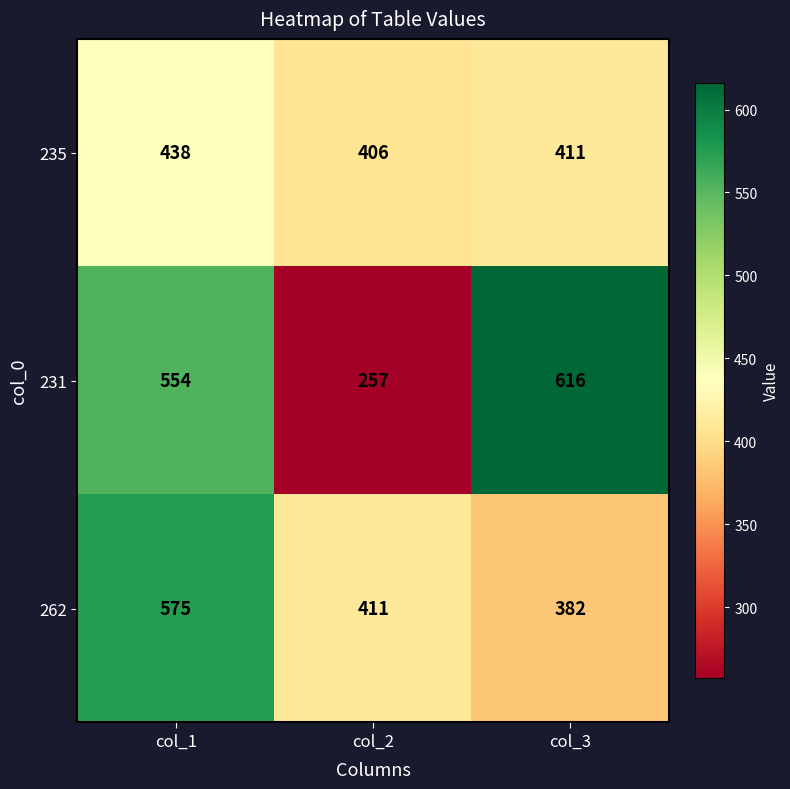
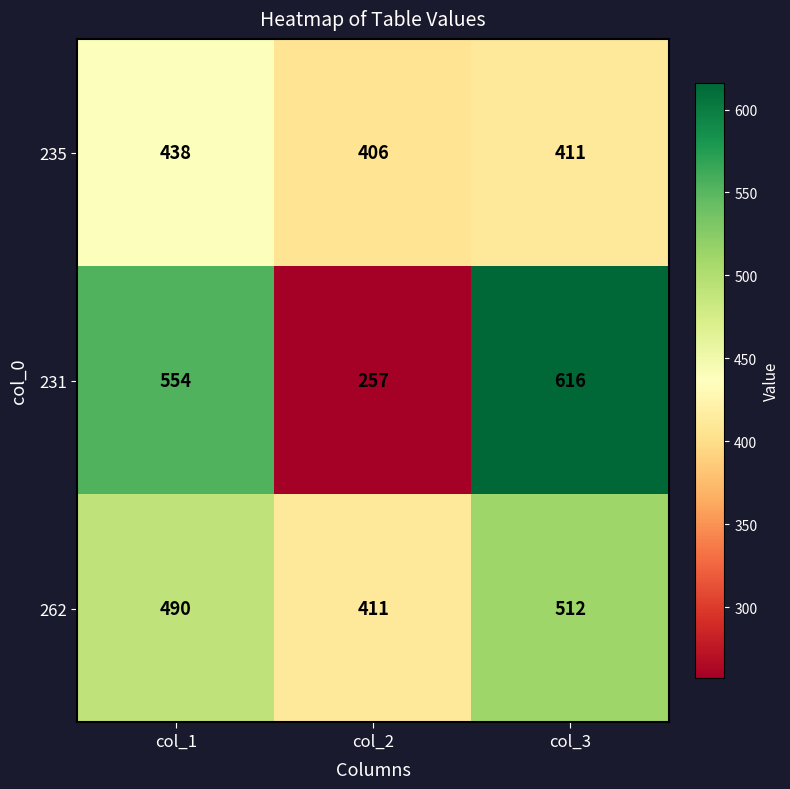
  {
    "235": {
      "col_1": 438,
      "col_2": 406,
      "col_3": 411
    },
    "231": {
      "col_1": 554,
      "col_2": 257,
      "col_3": 616
    },
    "262": {
-     "col_1": 575,
+     "col_1": 490,
      "col_2": 411,
-     "col_3": 382
+     "col_3": 512
    }
  }
